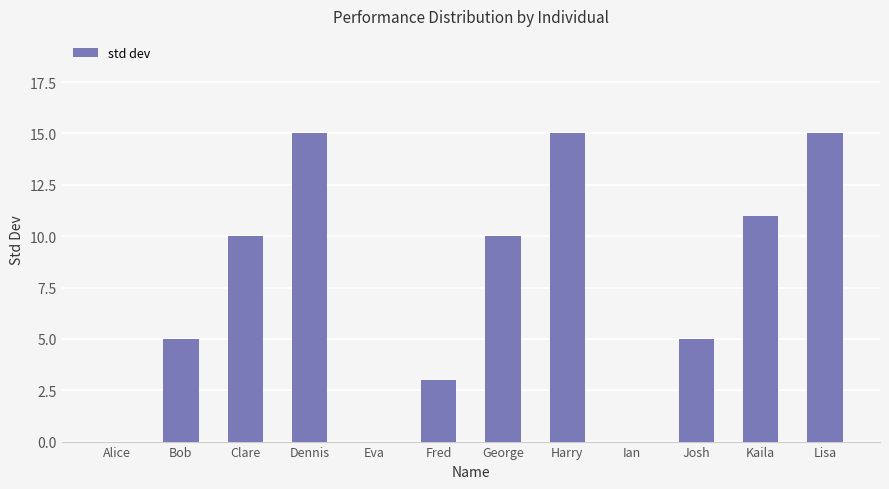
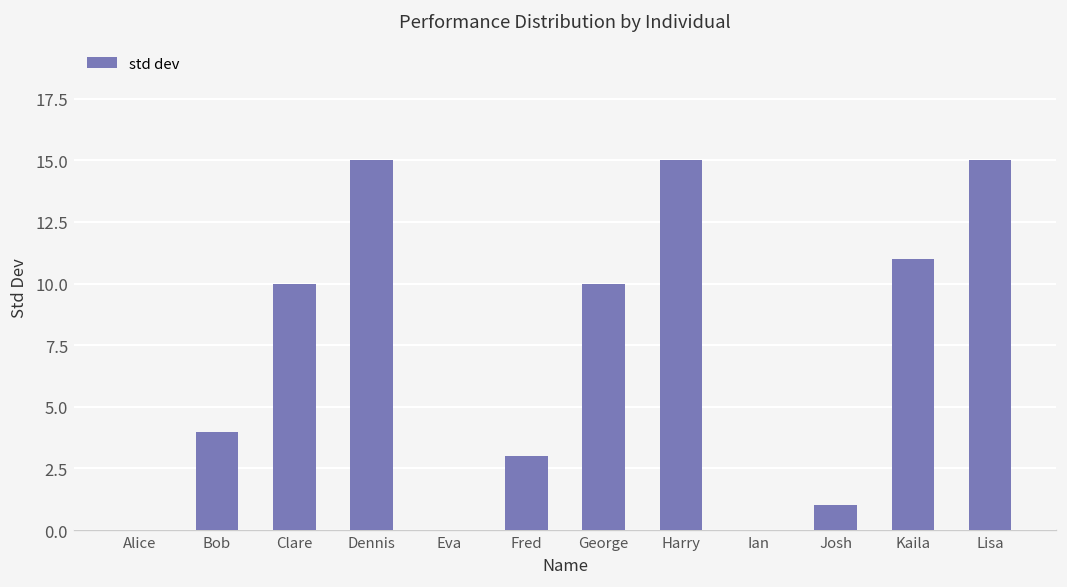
  {
    "Alice": 0,
-   "Bob": 5,
+   "Bob": 4,
    "Clare": 10,
    "Dennis": 15,
    "Eva": 0,
    "Fred": 3,
    "George": 10,
    "Harry": 15,
    "Ian": 0,
-   "Josh": 5,
+   "Josh": 1,
    "Kaila": 11,
    "Lisa": 15
  }
